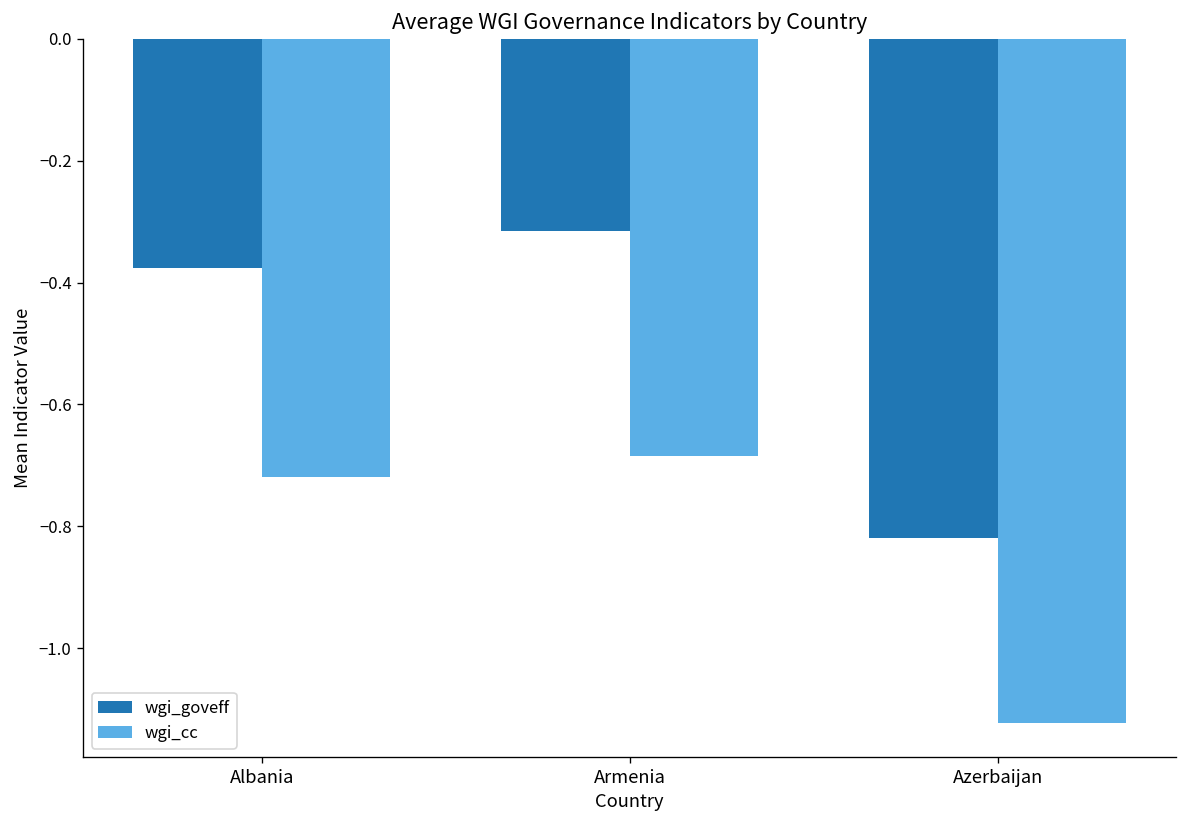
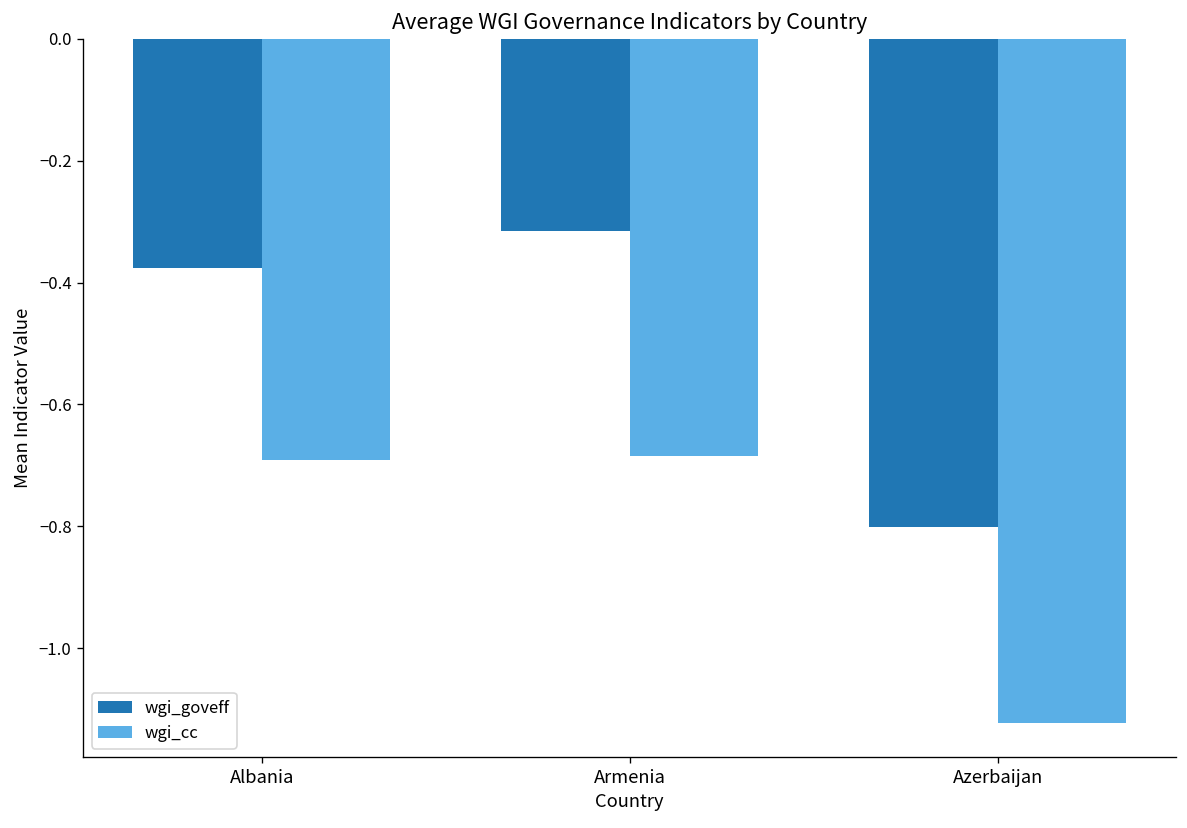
  {
    "wgi_goveff": {
      "Albania": -0.38,
      "Armenia": -0.31,
-     "Azerbaijan": -0.82
+     "Azerbaijan": -0.80
    },
    "wgi_cc": {
-     "Albania": -0.72,
+     "Albania": -0.69,
      "Armenia": -0.68,
      "Azerbaijan": -1.12
    }
  }
